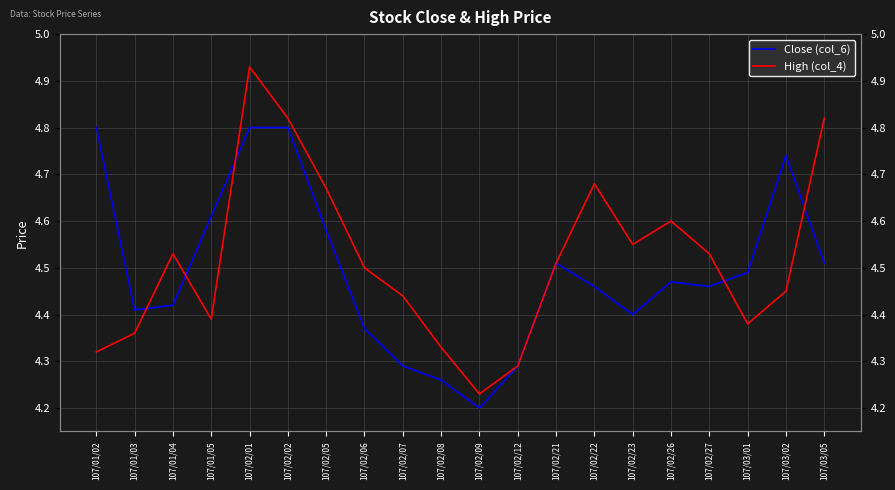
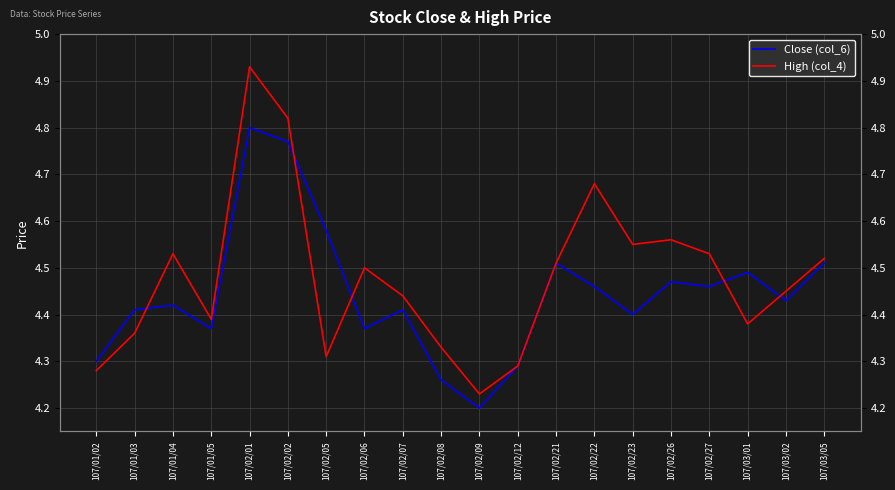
  {
    "Close (col_6)": {
-     "107/01/02": 4.8,
+     "107/01/02": 4.3,
      "107/01/03": 4.41,
      "107/01/04": 4.42,
-     "107/01/05": 4.61,
+     "107/01/05": 4.37,
      "107/02/01": 4.80,
-     "107/02/02": 4.80,
+     "107/02/02": 4.77,
      "107/02/05": 4.58,
      "107/02/06": 4.37,
-     "107/02/07": 4.29,
+     "107/02/07": 4.41,
      "107/02/08": 4.26,
      "107/02/09": 4.20,
      "107/02/22": 4.46,
      "107/02/23": 4.40,
      "107/02/26": 4.47,
      "107/02/27": 4.46,
      "107/03/01": 4.49,
-     "107/03/02": 4.74,
+     "107/03/02": 4.43,
      "107/03/05": 4.51
    },
    "High (col_4)": {
-     "107/01/02": 4.32,
+     "107/01/02": 4.28,
      "107/01/03": 4.36,
      "107/01/04": 4.53,
      "107/01/05": 4.39,
      "107/02/01": 4.93,
      "107/02/02": 4.82,
-     "107/02/05": 4.67,
+     "107/02/05": 4.31,
      "107/02/06": 4.50,
      "107/02/07": 4.44,
      "107/02/08": 4.33,
      "107/02/09": 4.23,
      "107/02/22": 4.68,
      "107/02/23": 4.55,
-     "107/02/26": 4.60,
+     "107/02/26": 4.56,
      "107/02/27": 4.53,
      "107/03/01": 4.38,
      "107/03/02": 4.45,
-     "107/03/05": 4.82
+     "107/03/05": 4.52
    }
  }
